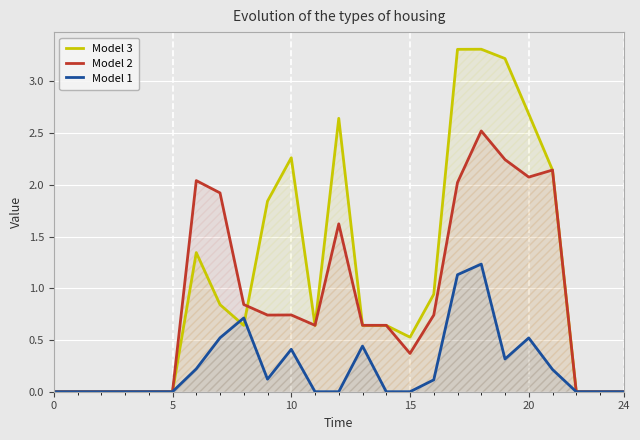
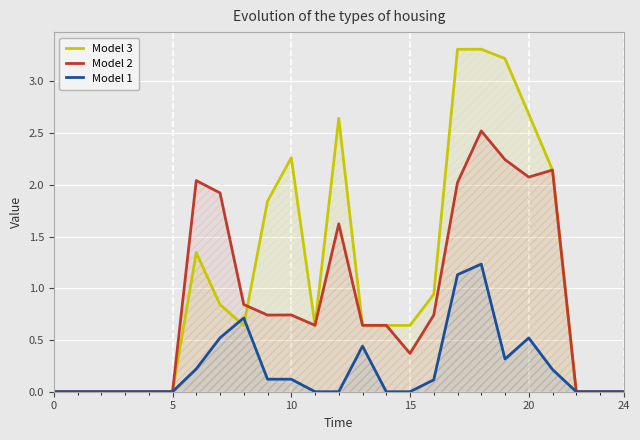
  {
    "Model 3": {
      "10": 2.26,
-     "15": 0.53,
+     "15": 0.64,
      "20": 2.69
    },
    "Model 2": {
      "10": 0.74,
      "15": 0.37,
      "20": 2.08
    },
    "Model 1": {
-     "10": 0.41,
+     "10": 0.12,
      "15": 0.00,
      "20": 0.52
    }
  }
